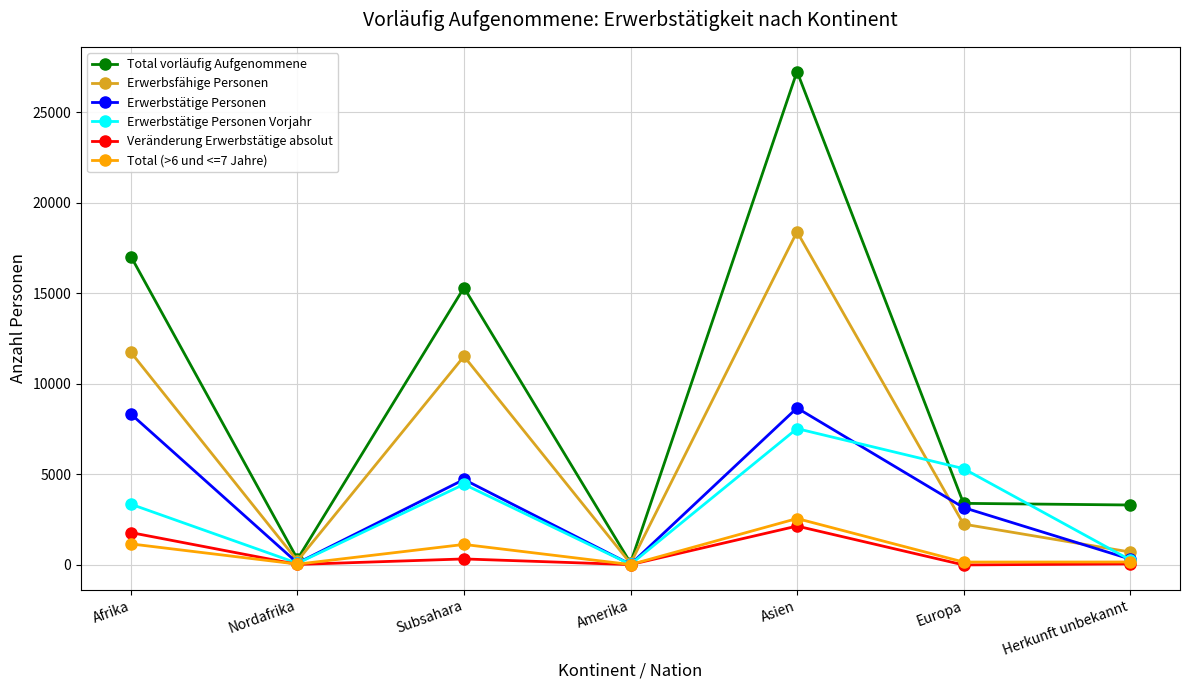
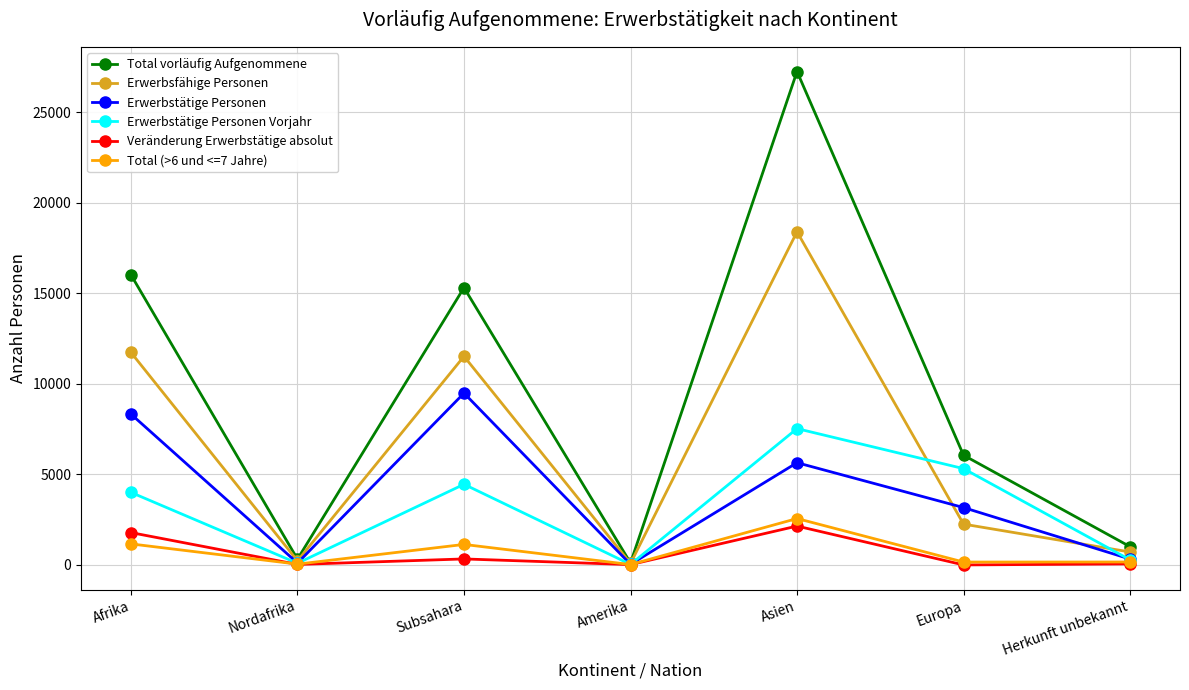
  {
    "Total vorläufig Aufgenommene": {
-     "Afrika": 17000,
+     "Afrika": 16000,
      "Subsahara": 15300,
      "Asien": 27300,
-     "Europa": 3400,
-     "Herkunft unbekannt": 3300
+     "Europa": 6100,
+     "Herkunft unbekannt": 1000
    },
    "Erwerbstätige Personen": {
      "Afrika": 8300,
-     "Subsahara": 4700,
-     "Asien": 8700,
+     "Subsahara": 9500,
+     "Asien": 5600,
      "Europa": 3200
    },
    "Erwerbstätige Personen Vorjahr": {
-     "Afrika": 3300,
+     "Afrika": 4000,
      "Subsahara": 4400,
      "Asien": 7500,
      "Europa": 5300
    },
    "Veränderung Erwerbstätige absolut": {
      "Afrika": 1800,
      "Subsahara": 300,
      "Asien": 2100,
      "Europa": 0
    }
  }
